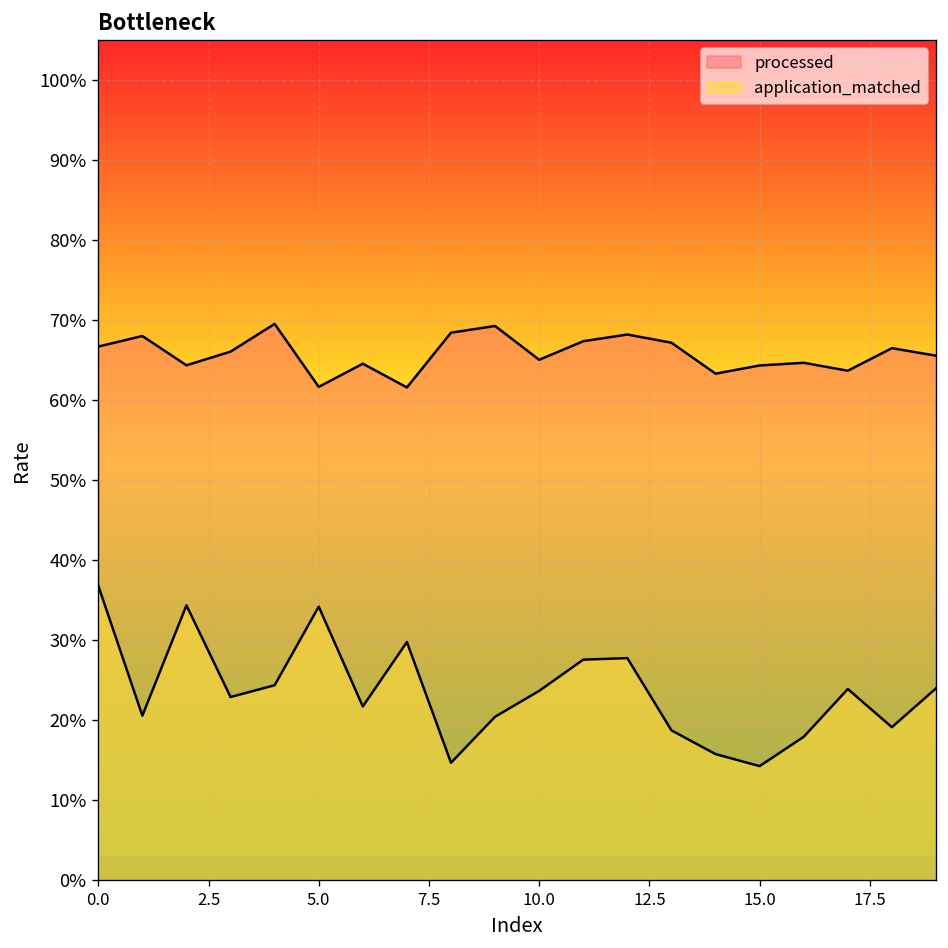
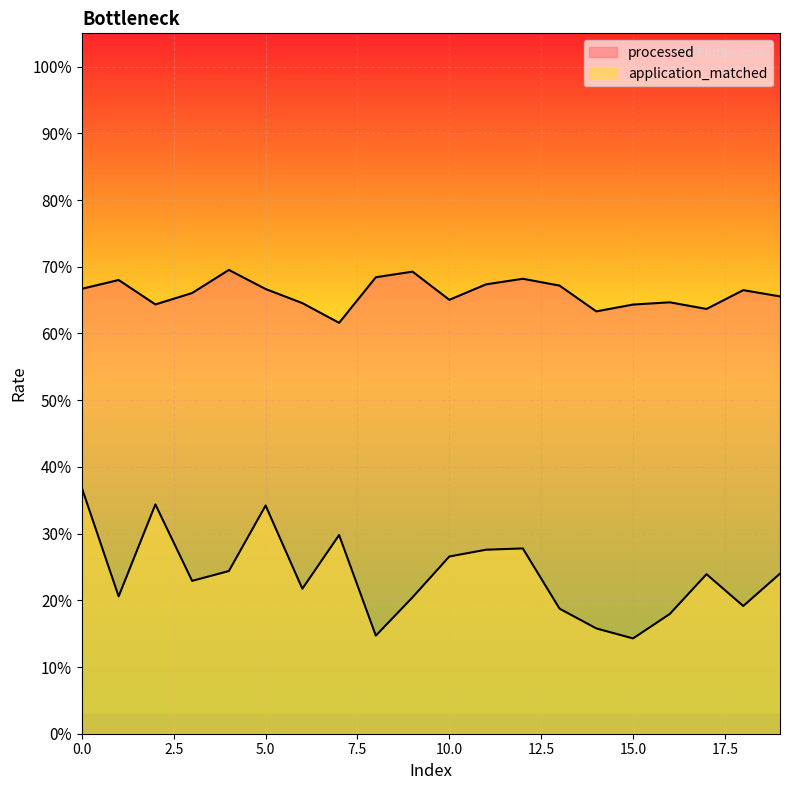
  {
    "processed": {
      "0.0": "67%",
-     "5.0": "62%",
+     "5.0": "67%",
      "10.0": "65%",
      "15.0": "64%"
    },
    "application_matched": {
      "0.0": "37%",
      "5.0": "34%",
-     "10.0": "24%",
+     "10.0": "27%",
      "15.0": "14%"
    }
  }
